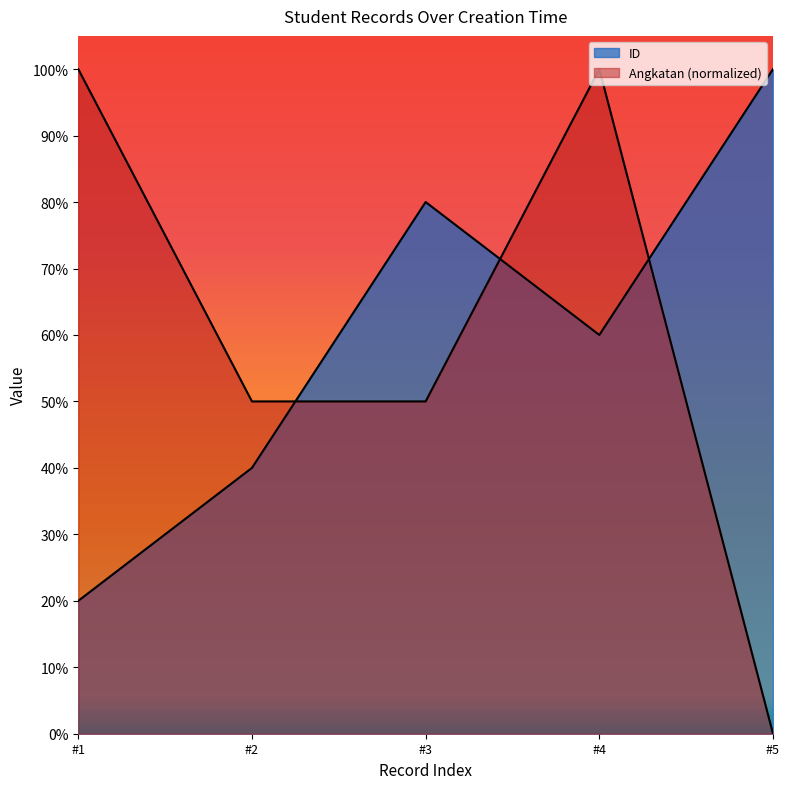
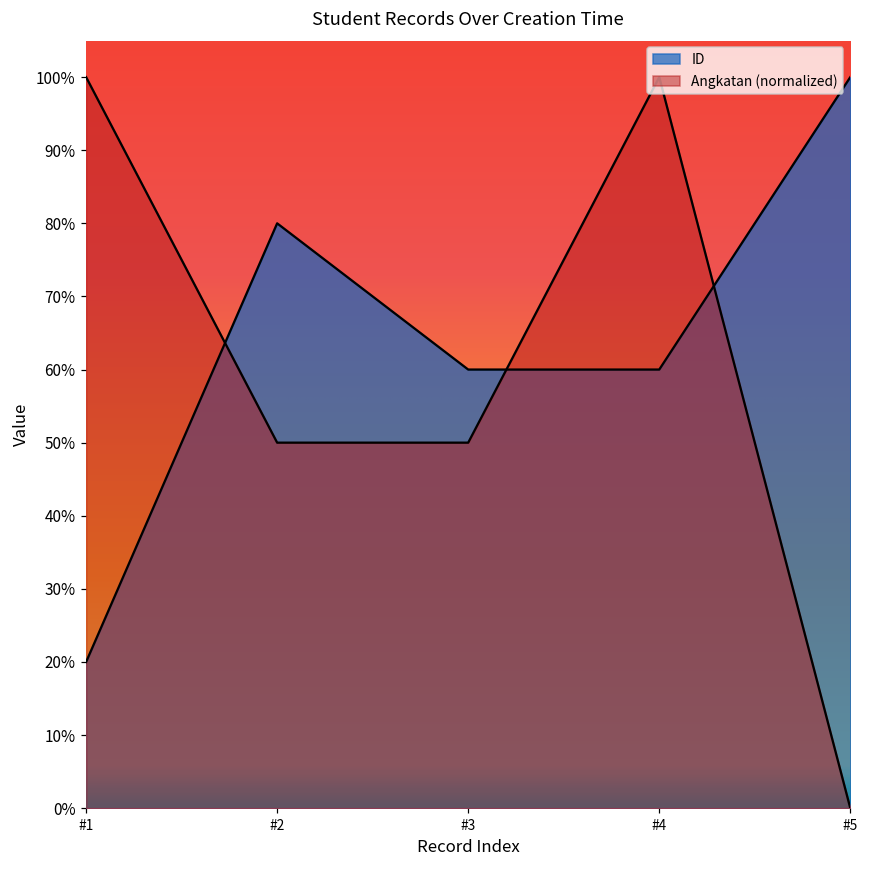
  {
    "ID": {
      "#1": "20%",
-     "#2": "40%",
-     "#3": "80%",
+     "#2": "80%",
+     "#3": "60%",
      "#4": "60%",
      "#5": "100%"
    },
    "Angkatan (normalized)": {
      "#1": "100%",
      "#2": "50%",
      "#3": "50%",
      "#5": "0%"
    }
  }
